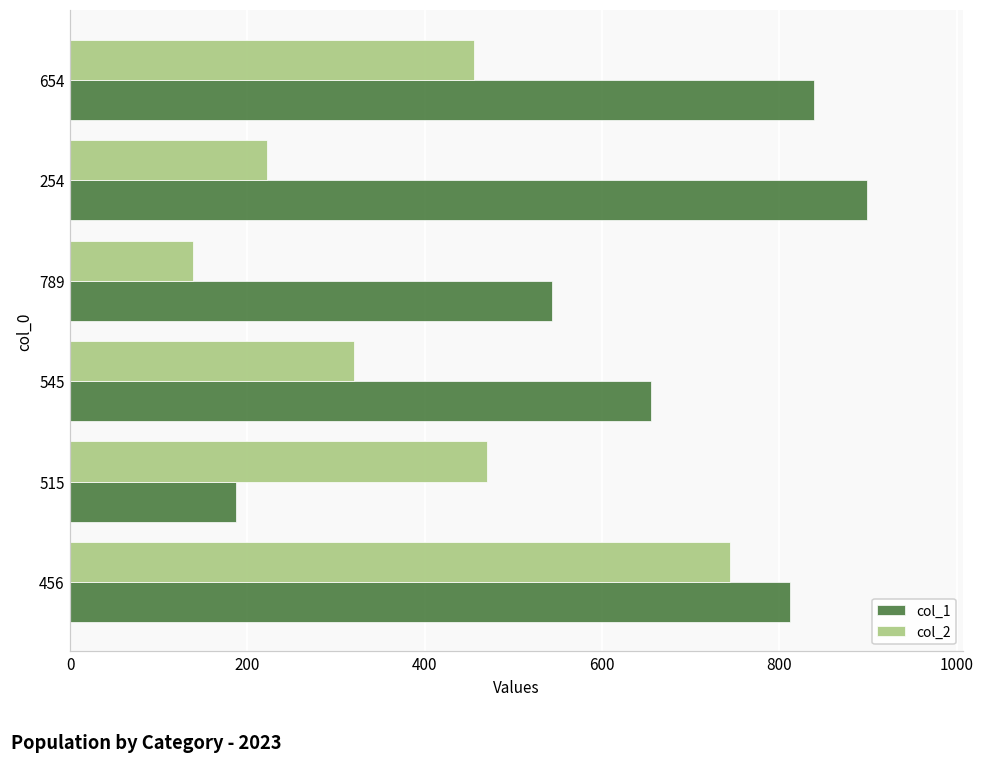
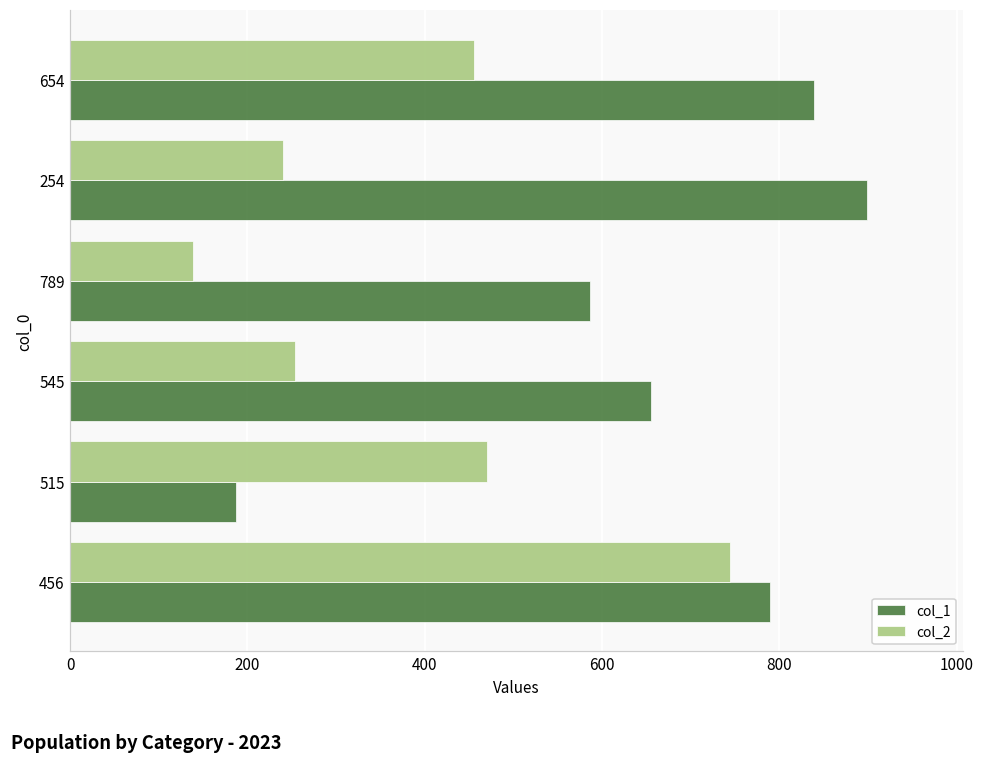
  {
    "col_1": {
      "654": 840,
      "254": 900,
-     "789": 540,
+     "789": 590,
      "545": 660,
      "515": 190,
-     "456": 810
+     "456": 790
    },
    "col_2": {
      "654": 460,
-     "254": 220,
+     "254": 240,
      "789": 140,
-     "545": 320,
+     "545": 250,
      "515": 470,
      "456": 740
    }
  }
